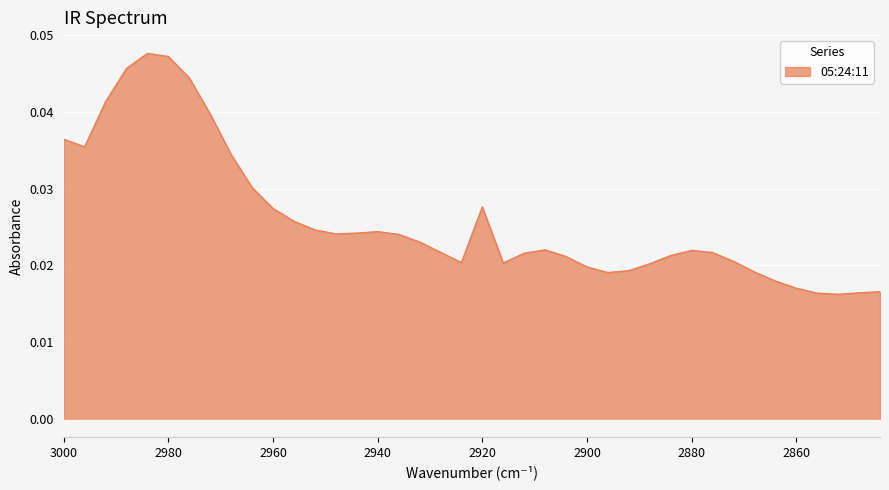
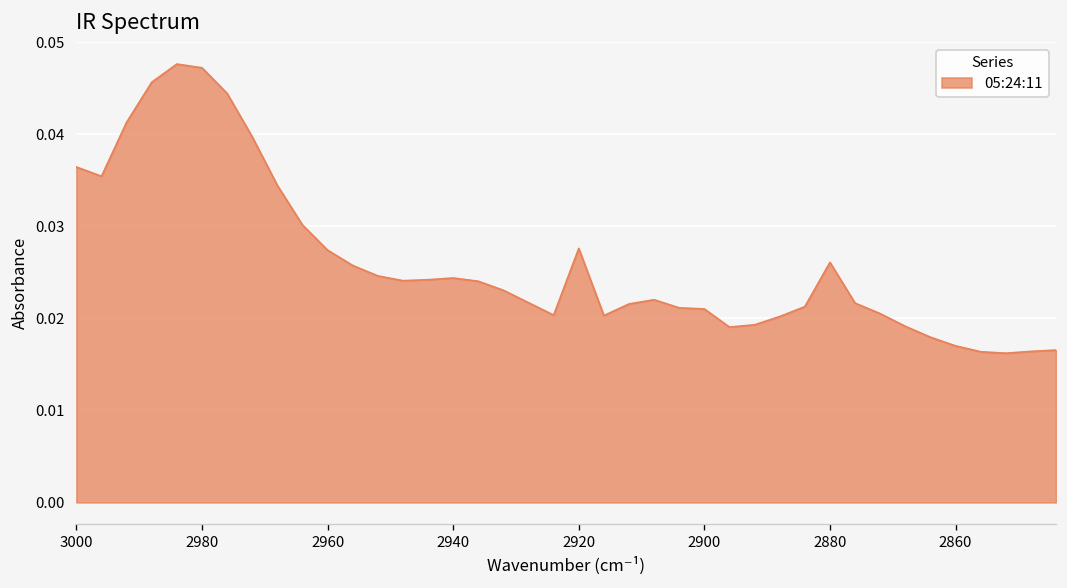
  {
    "3000": 0.036,
    "2980": 0.047,
    "2960": 0.027,
    "2940": 0.024,
    "2920": 0.028,
-   "2900": 0.020,
-   "2880": 0.022,
+   "2900": 0.021,
+   "2880": 0.026,
    "2860": 0.017
  }
